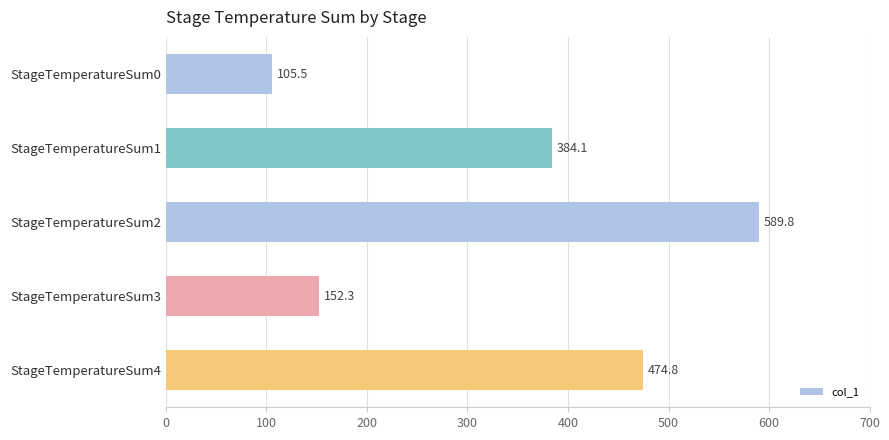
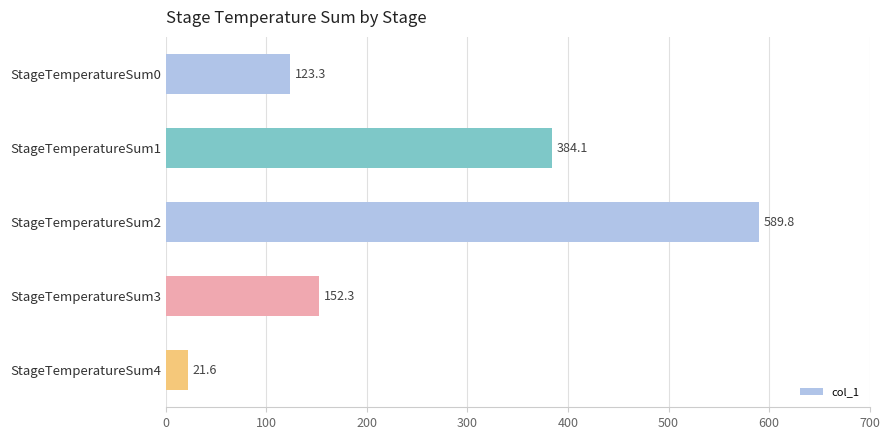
  {
-   "StageTemperatureSum0": 105.5,
+   "StageTemperatureSum0": 123.3,
    "StageTemperatureSum1": 384.1,
    "StageTemperatureSum2": 589.8,
    "StageTemperatureSum3": 152.3,
-   "StageTemperatureSum4": 474.8
+   "StageTemperatureSum4": 21.6
  }
